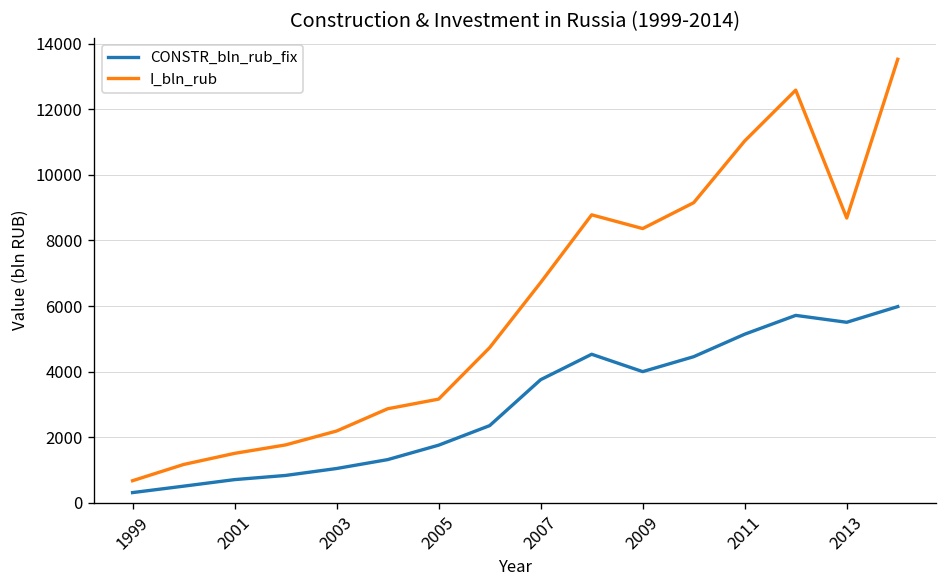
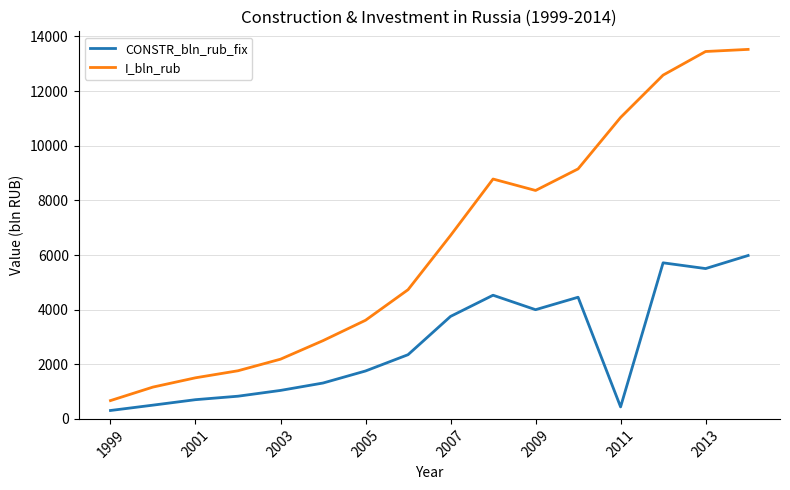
  {
    "CONSTR_bln_rub_fix": {
      "1999": 300,
      "2001": 700,
      "2003": 1000,
      "2005": 1800,
      "2007": 3800,
      "2009": 4000,
-     "2011": 5100,
+     "2011": 400,
      "2013": 5500
    },
    "I_bln_rub": {
      "1999": 700,
      "2001": 1500,
      "2003": 2200,
-     "2005": 3200,
+     "2005": 3600,
      "2007": 6700,
      "2009": 8400,
      "2011": 11000,
-     "2013": 8700
+     "2013": 13500
    }
  }
